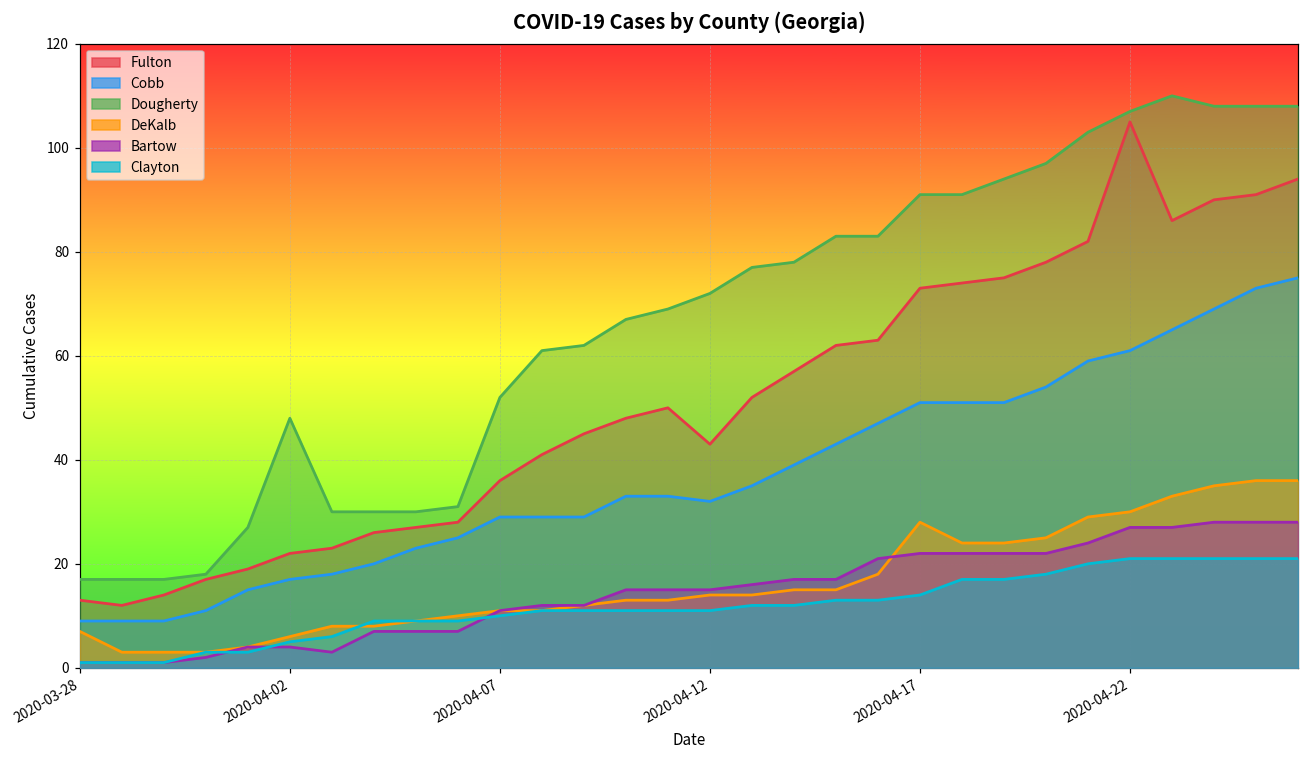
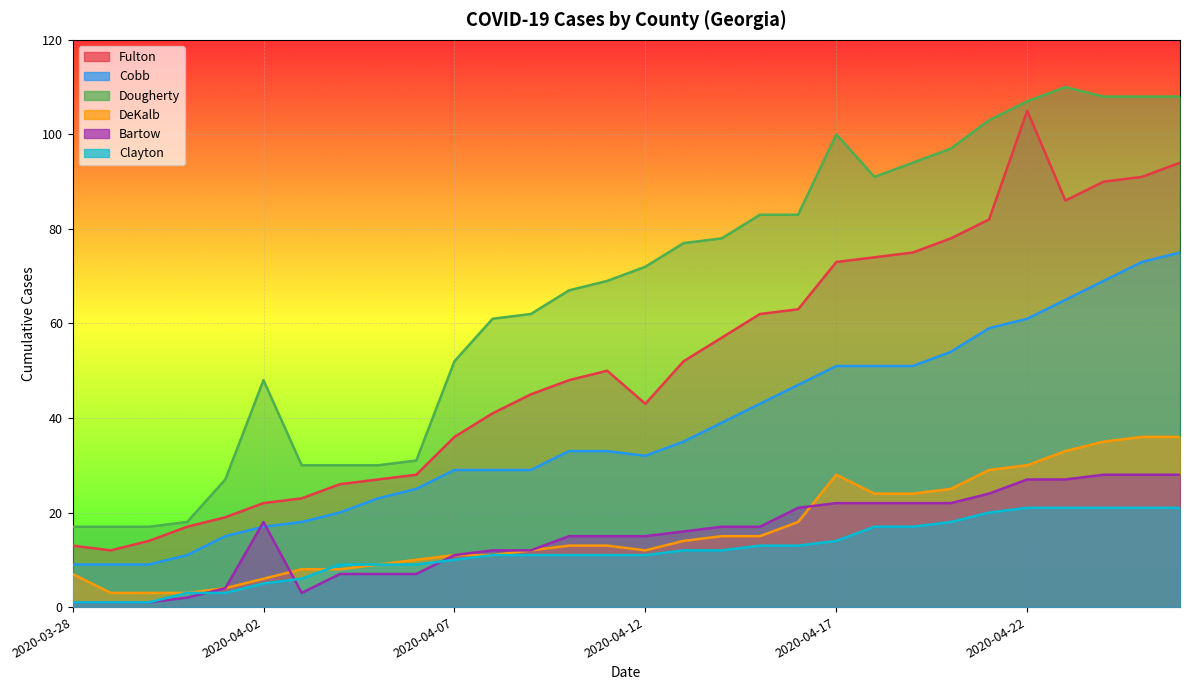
  {
    "Fulton": {
      "2020-03-28": 13,
      "2020-04-02": 22,
      "2020-04-07": 36,
      "2020-04-12": 43,
      "2020-04-17": 73,
      "2020-04-22": 105
    },
    "Dougherty": {
      "2020-03-28": 17,
      "2020-04-02": 48,
      "2020-04-07": 52,
      "2020-04-12": 72,
-     "2020-04-17": 91,
+     "2020-04-17": 100,
      "2020-04-22": 107
    },
    "DeKalb": {
      "2020-03-28": 7,
      "2020-04-02": 6,
-     "2020-04-12": 14,
+     "2020-04-12": 12,
      "2020-04-17": 28,
      "2020-04-22": 30
    },
    "Bartow": {
-     "2020-04-02": 4,
+     "2020-04-02": 18,
      "2020-04-12": 15,
      "2020-04-17": 22,
      "2020-04-22": 27
    }
  }
